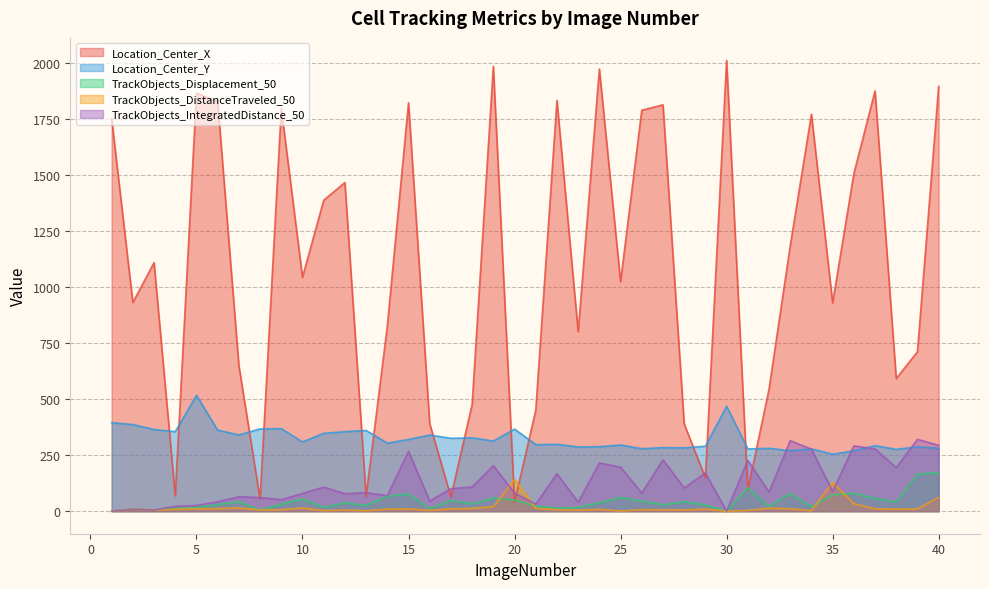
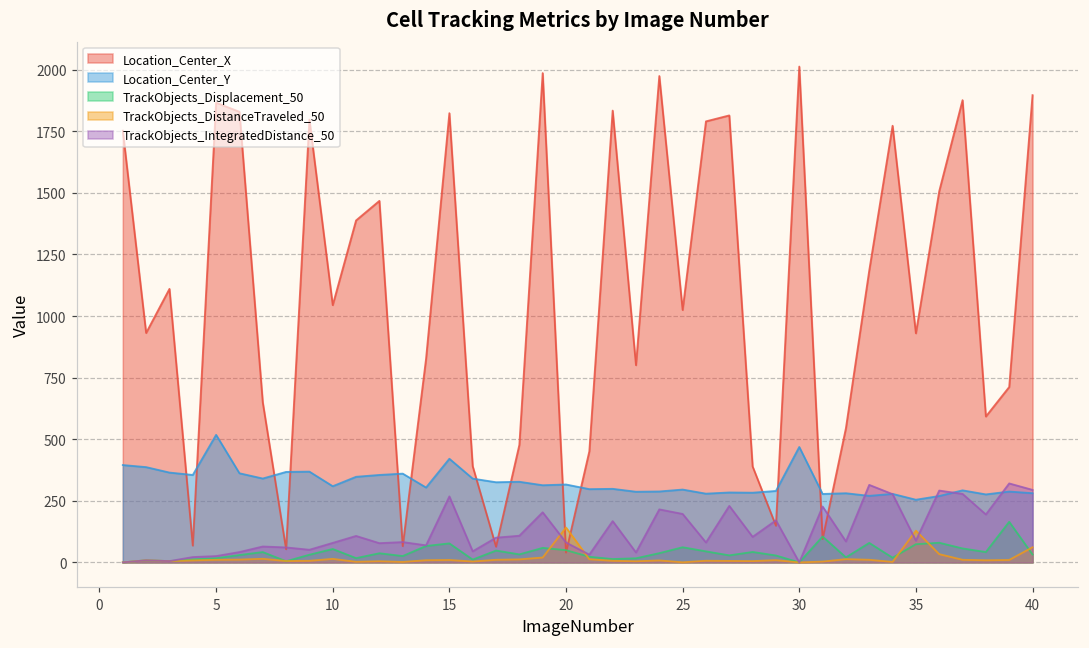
  {
    "Location_Center_X": {
      "10": 1040,
      "15": 1820,
      "25": 1020,
      "30": 2010,
      "35": 930,
      "40": 1900
    },
    "Location_Center_Y": {
      "5": 520,
      "10": 310,
-     "15": 320,
-     "20": 370,
+     "15": 420,
+     "20": 320,
      "25": 300,
      "30": 470,
      "35": 250,
      "40": 280
    },
    "TrackObjects_Displacement_50": {
      "10": 50,
      "15": 80,
      "25": 60,
      "35": 70,
-     "40": 170
+     "40": 30
    },
    "TrackObjects_DistanceTraveled_50": {
      "10": 10,
      "15": 10,
      "20": 140,
      "25": 0,
      "35": 130,
      "40": 60
    },
    "TrackObjects_IntegratedDistance_50": {
      "10": 80,
      "15": 270,
      "20": 80,
      "25": 200,
      "35": 90,
      "40": 290
    }
  }
